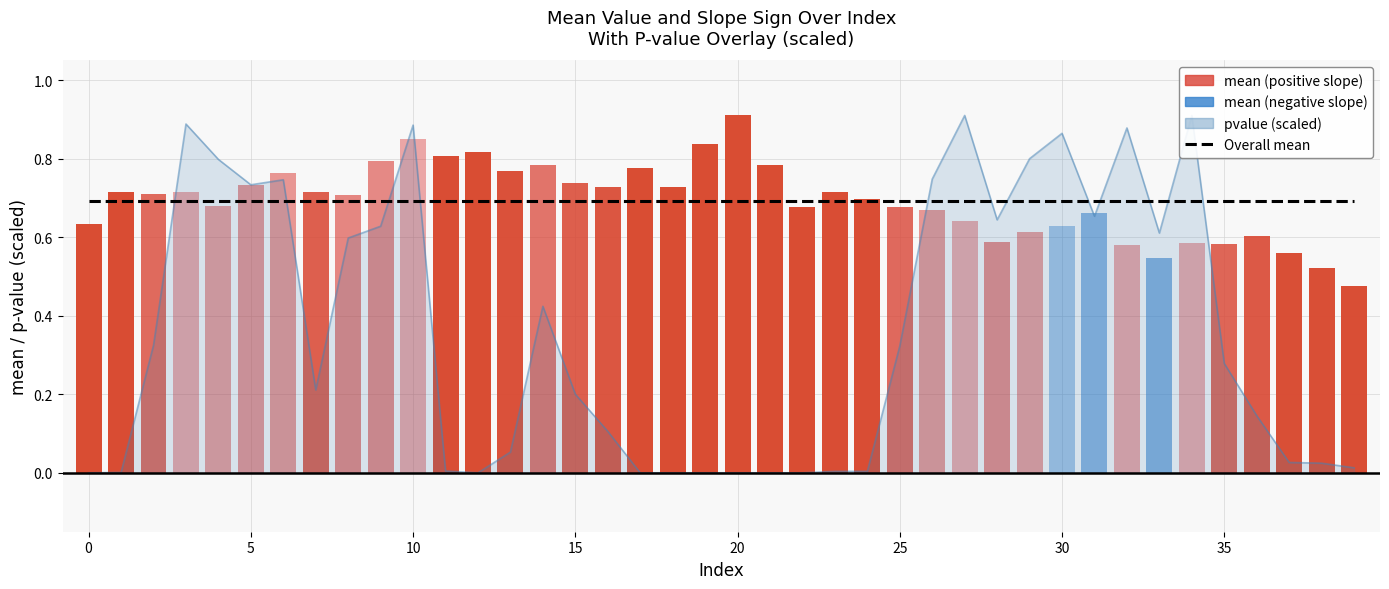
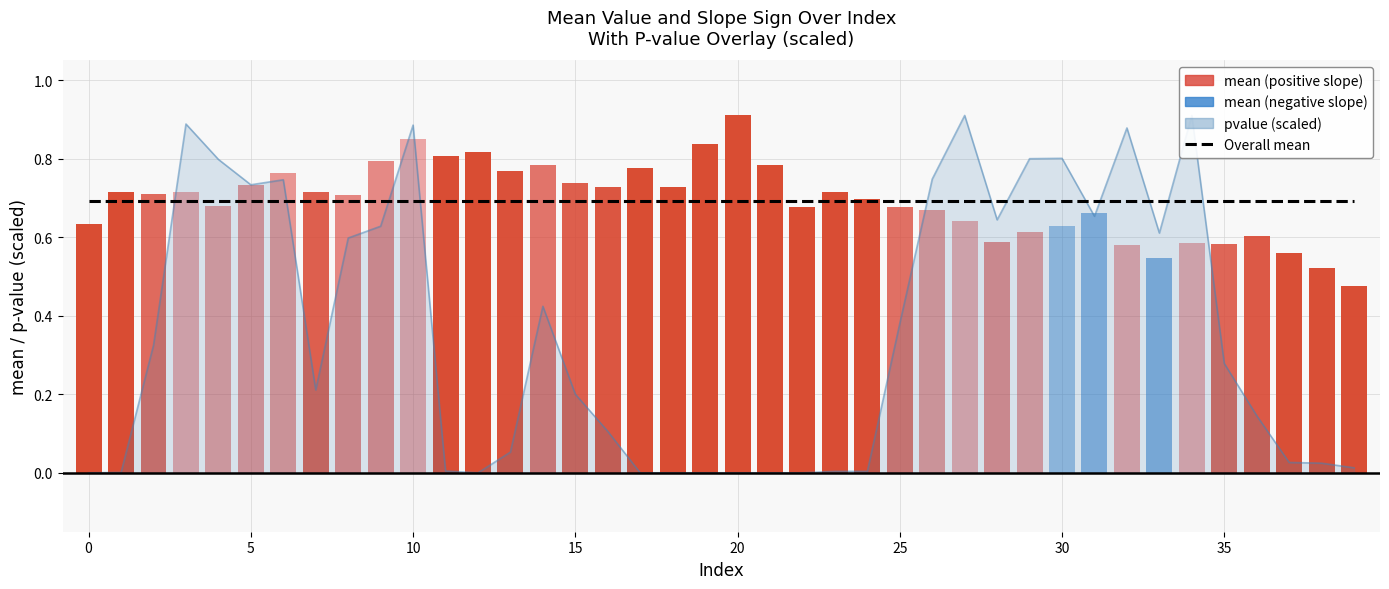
  {
    "pvalue (scaled)": {
      "0": 0.00,
      "5": 0.73,
      "10": 0.89,
      "15": 0.20,
      "20": 0.00,
-     "25": 0.32,
-     "30": 0.86,
+     "25": 0.38,
+     "30": 0.80,
      "35": 0.28
    },
    "Overall mean": {
      "0": 0.69,
      "5": 0.69,
      "10": 0.69,
      "15": 0.69,
      "20": 0.69,
      "25": 0.69,
      "30": 0.69,
      "35": 0.69
    }
  }
